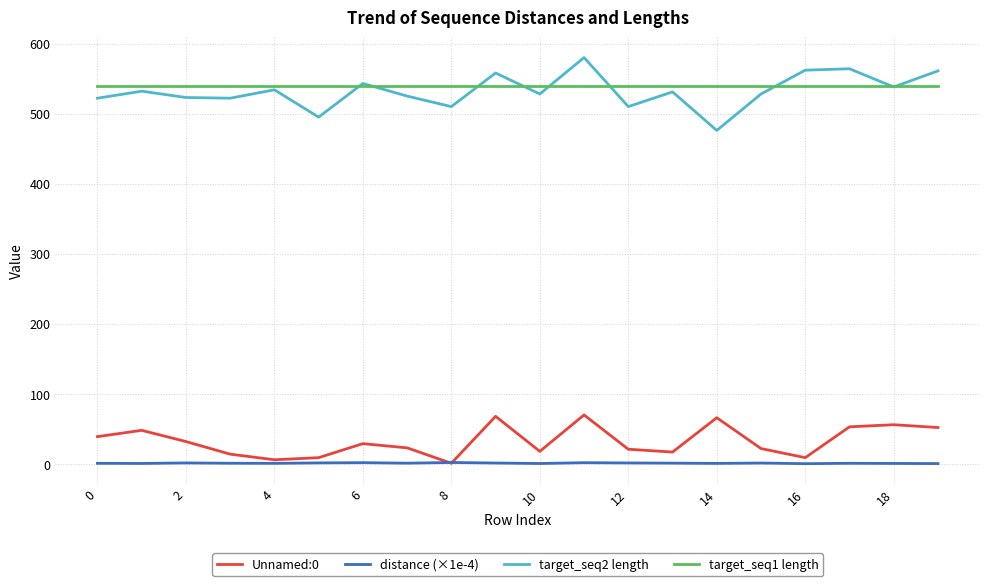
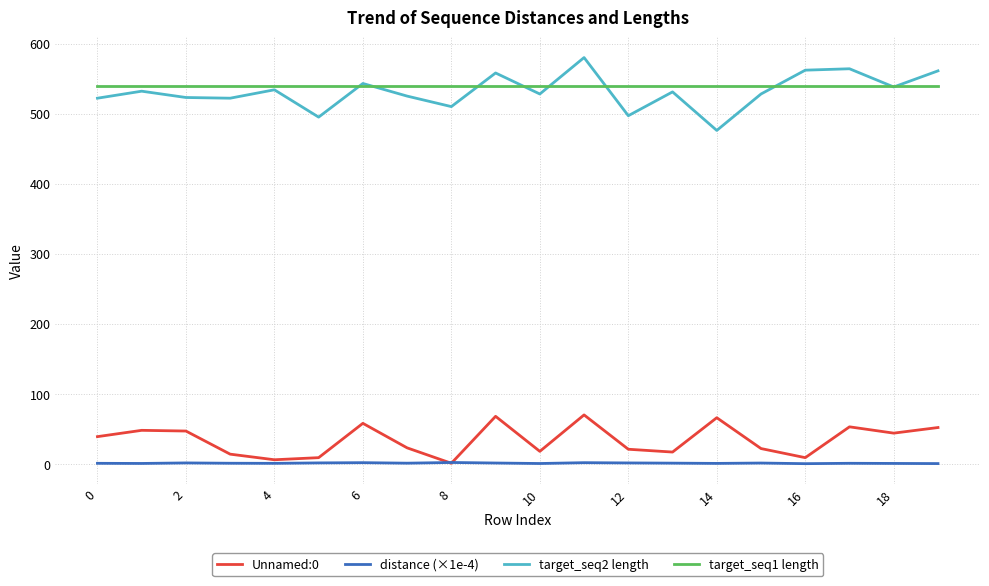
  {
    "Unnamed:0": {
      "0": 40,
-     "2": 30,
+     "2": 50,
      "4": 10,
-     "6": 30,
+     "6": 60,
      "10": 20,
      "12": 20,
      "14": 70,
      "16": 10,
-     "18": 60
+     "18": 40
    },
    "distance (×1e-4)": {
      "0": 0,
      "2": 0,
      "4": 0,
      "6": 0,
      "10": 0,
      "12": 0,
      "14": 0,
      "16": 0,
      "18": 0
    },
    "target_seq2 length": {
      "0": 520,
      "2": 520,
      "4": 530,
      "6": 540,
      "8": 510,
      "10": 530,
-     "12": 510,
+     "12": 500,
      "14": 480,
      "16": 560
    },
    "target_seq1 length": {
      "0": 540,
      "2": 540,
      "4": 540,
      "6": 540,
      "8": 540,
      "10": 540,
      "12": 540,
      "14": 540,
      "16": 540
    }
  }
